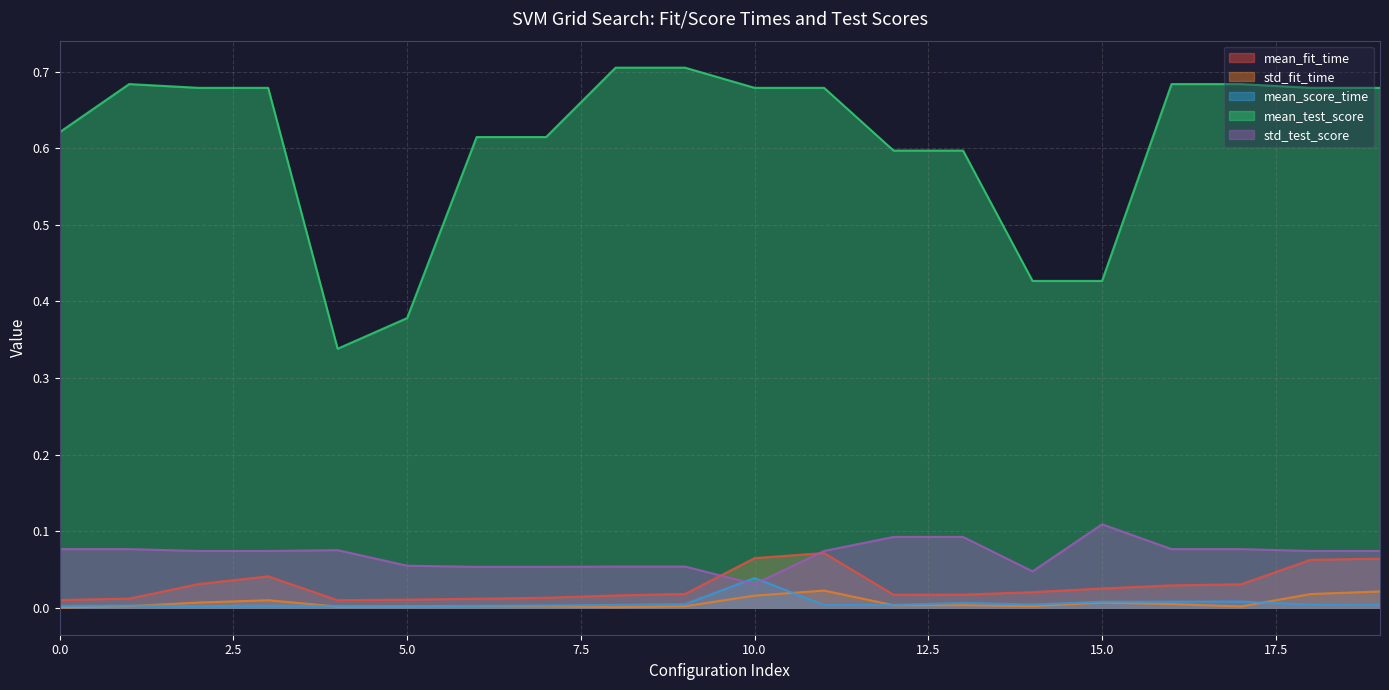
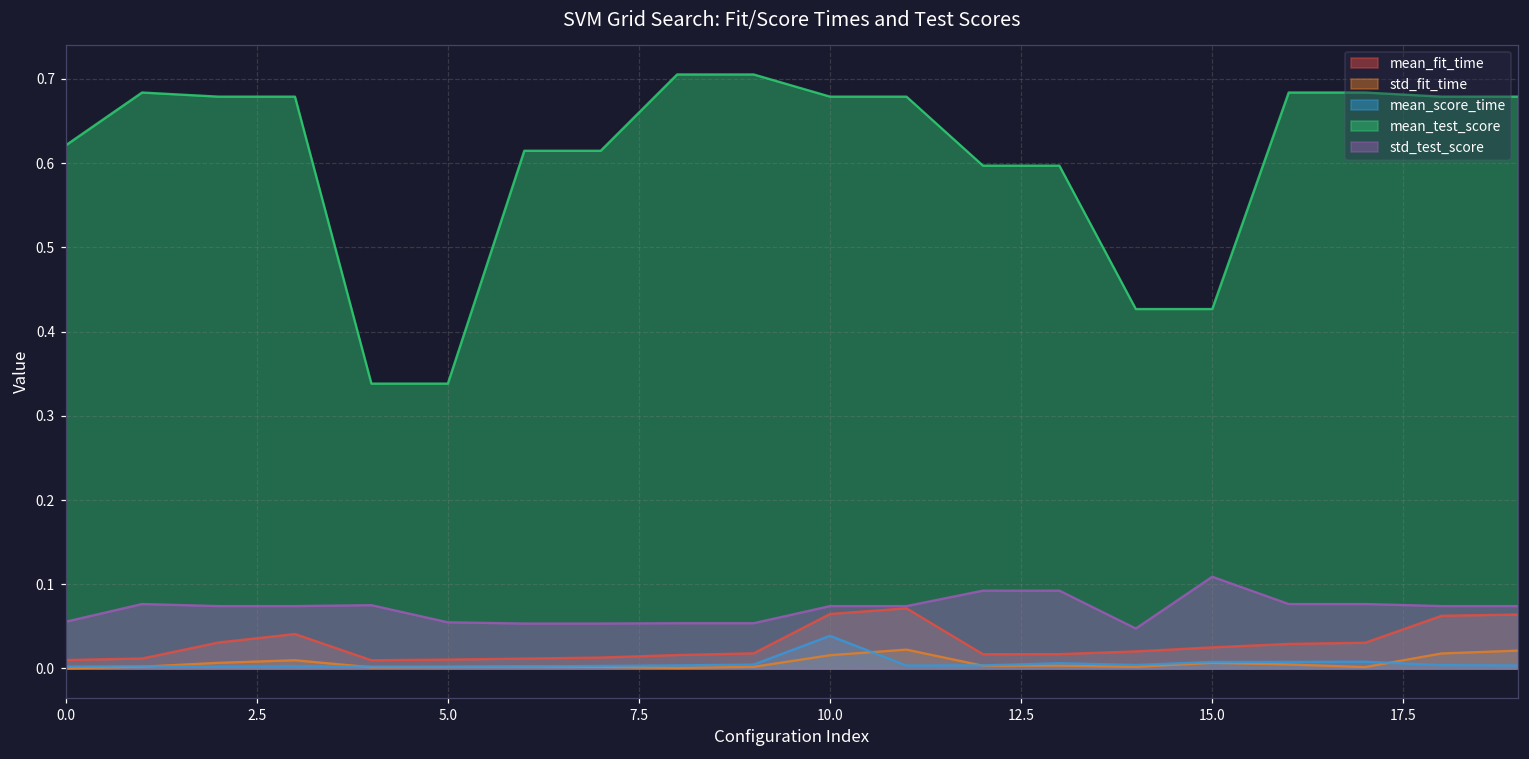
  {
    "mean_score_time": {
      "10.0": 0.04
    },
    "mean_test_score": {
      "0.0": 0.62,
-     "5.0": 0.38,
+     "5.0": 0.34,
      "10.0": 0.68,
      "15.0": 0.43
    },
    "std_test_score": {
-     "0.0": 0.08,
+     "0.0": 0.06,
      "5.0": 0.05,
-     "10.0": 0.03,
+     "10.0": 0.07,
      "15.0": 0.11
    }
  }
